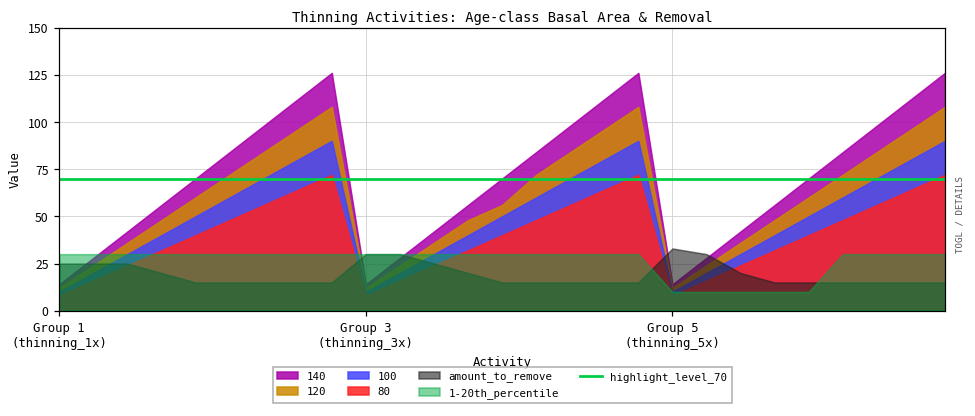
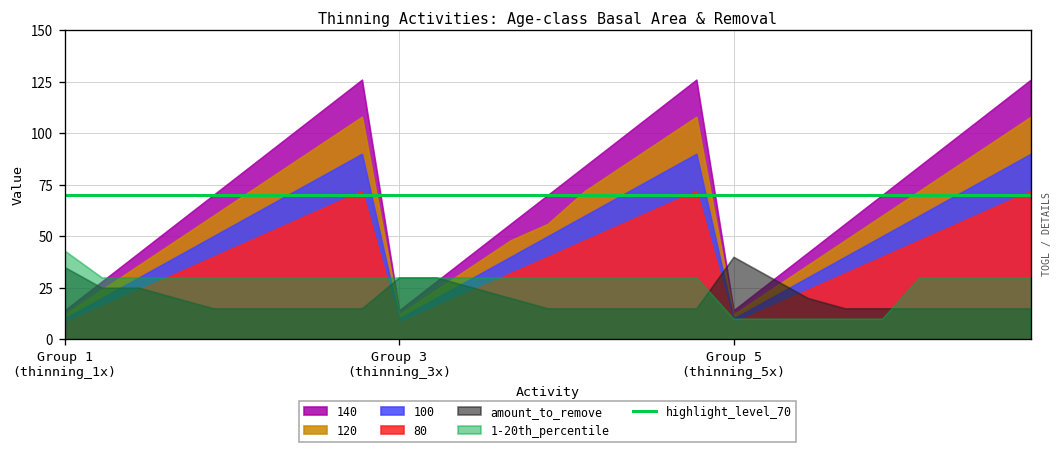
  {
    "140": {
      "Group 1 (thinning_1x)": 14,
      "Group 3 (thinning_3x)": 14,
      "Group 5 (thinning_5x)": 14
    },
    "120": {
      "Group 1 (thinning_1x)": 12,
      "Group 3 (thinning_3x)": 12,
      "Group 5 (thinning_5x)": 12
    },
    "100": {
      "Group 1 (thinning_1x)": 10,
      "Group 3 (thinning_3x)": 10
    },
    "80": {
      "Group 1 (thinning_1x)": 8,
      "Group 3 (thinning_3x)": 8,
      "Group 5 (thinning_5x)": 8
    },
    "amount_to_remove": {
-     "Group 1 (thinning_1x)": 25,
-     "Group 5 (thinning_5x)": 33
+     "Group 1 (thinning_1x)": 35,
+     "Group 5 (thinning_5x)": 40
    },
    "1-20th_percentile": {
-     "Group 1 (thinning_1x)": 30
+     "Group 1 (thinning_1x)": 43
    }
  }
